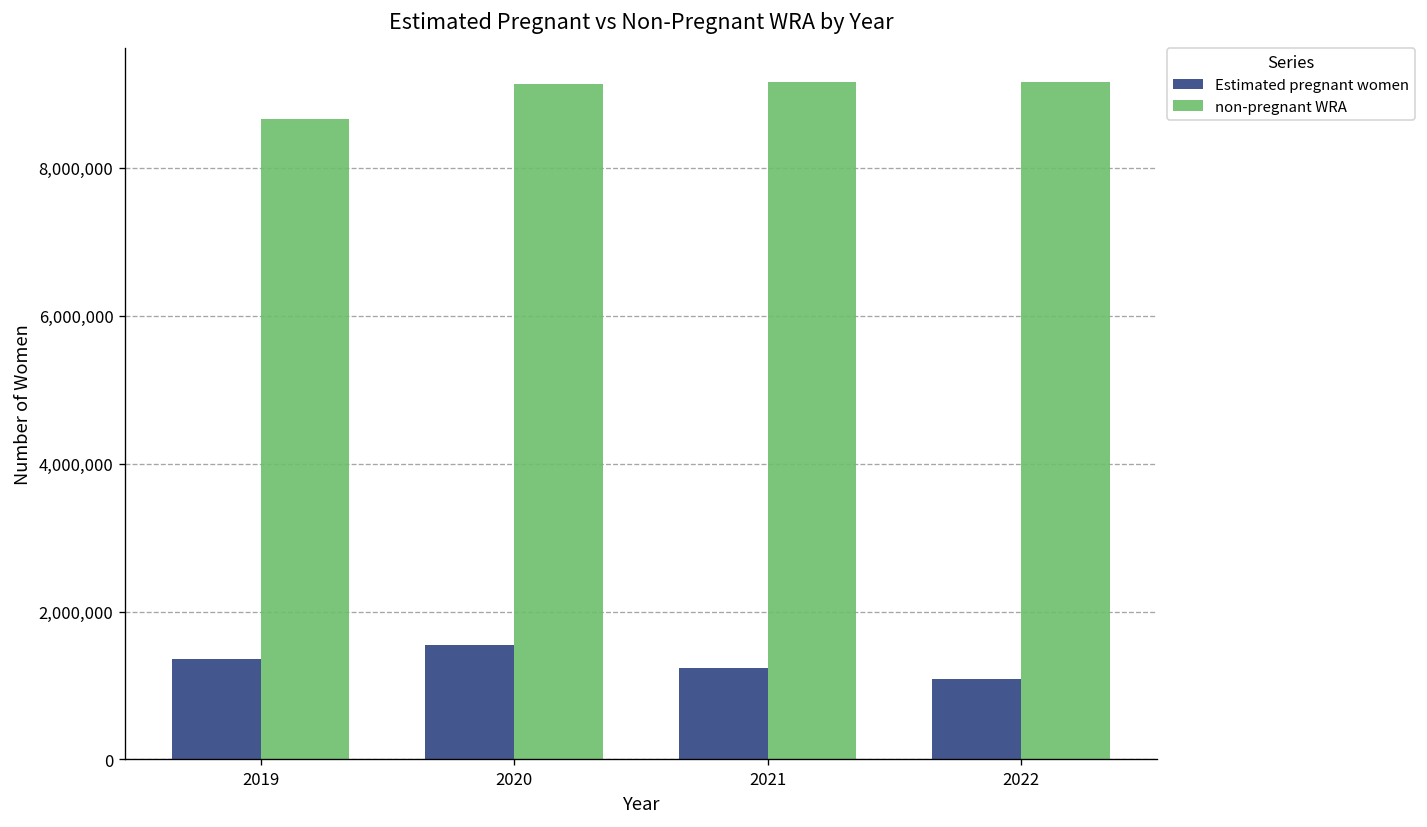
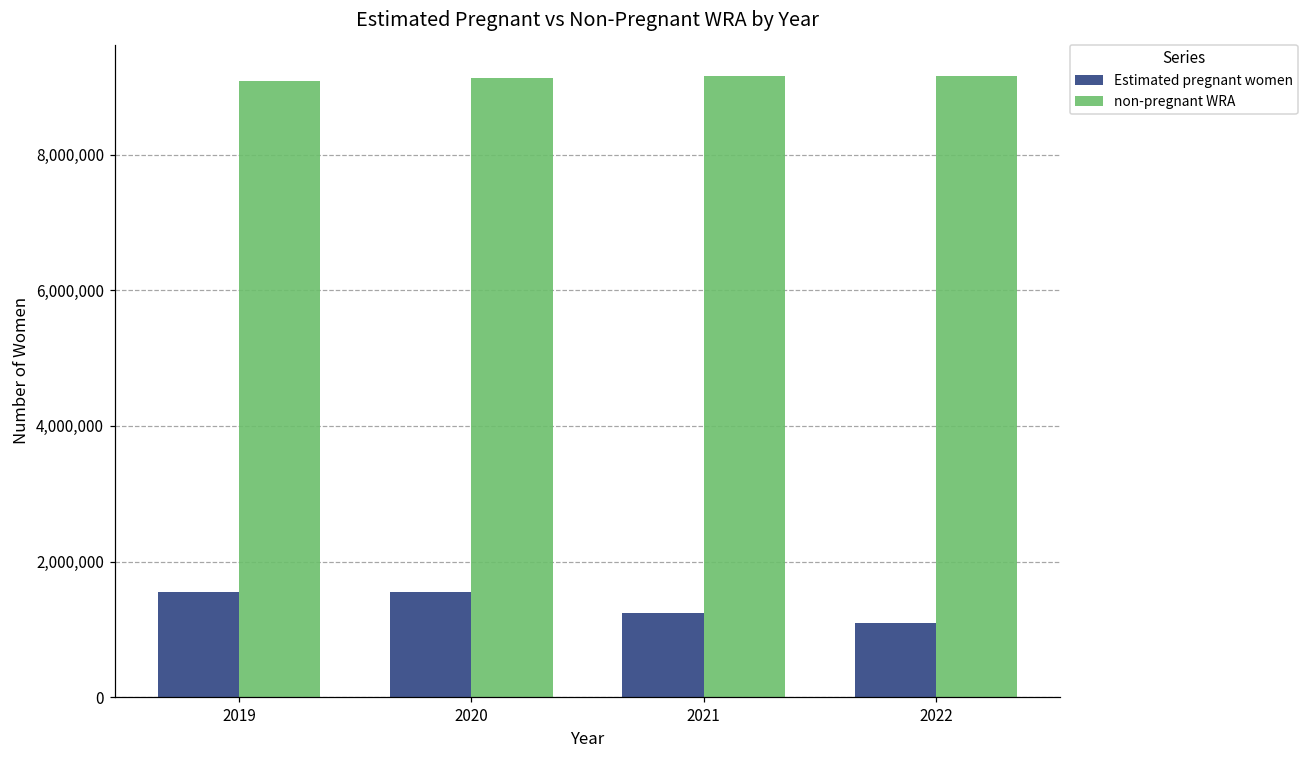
  {
    "Estimated pregnant women": {
-     "2019": "1,400,000",
+     "2019": "1,500,000",
      "2020": "1,500,000",
      "2021": "1,200,000",
      "2022": "1,100,000"
    },
    "non-pregnant WRA": {
-     "2019": "8,700,000",
+     "2019": "9,100,000",
      "2020": "9,100,000",
      "2021": "9,200,000",
      "2022": "9,200,000"
    }
  }
